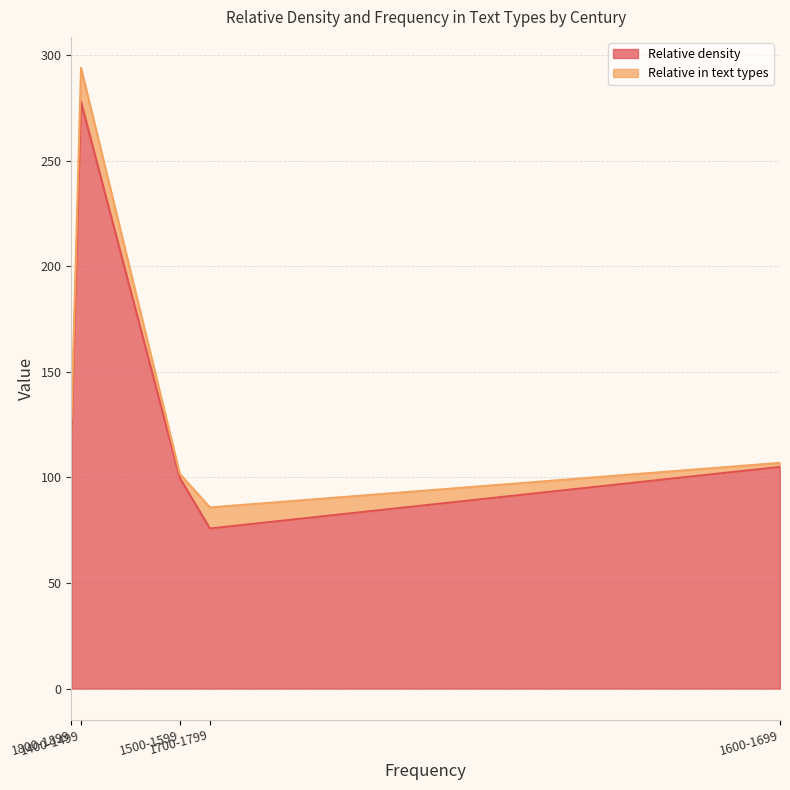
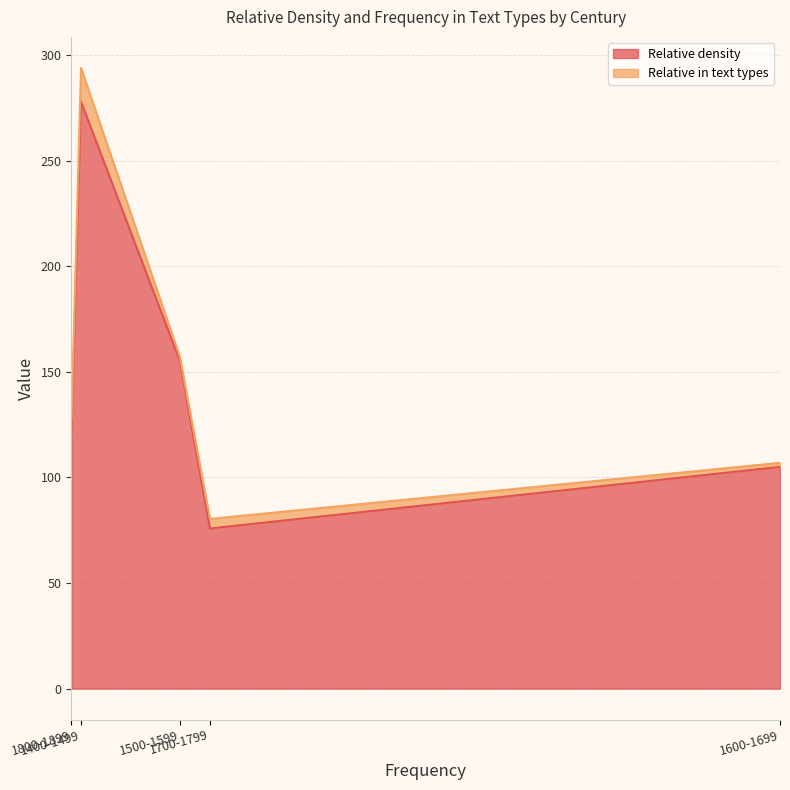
  {
    "Relative density": {
      "1800-1899": 121,
      "1400-1499": 278,
-     "1500-1599": 100,
+     "1500-1599": 155,
      "1700-1799": 76,
      "1600-1699": 105
    },
    "Relative in text types": {
      "1800-1899": 7,
      "1400-1499": 16,
      "1500-1599": 2,
-     "1700-1799": 10,
+     "1700-1799": 5,
      "1600-1699": 2
    }
  }
